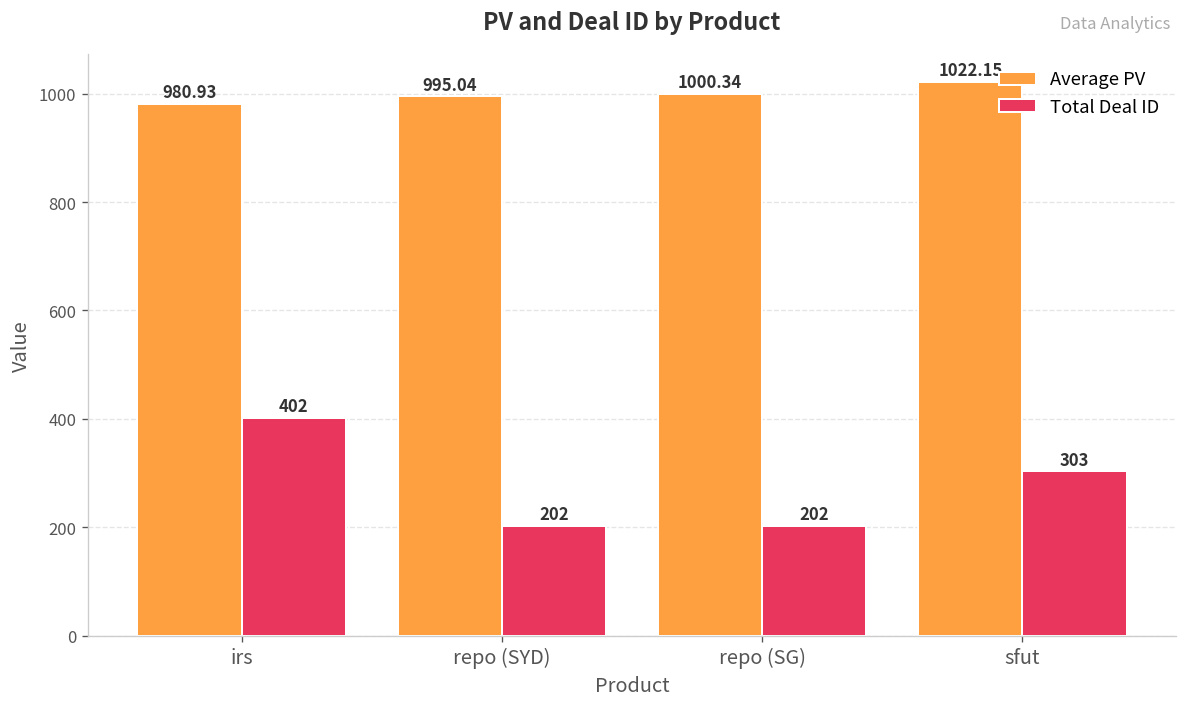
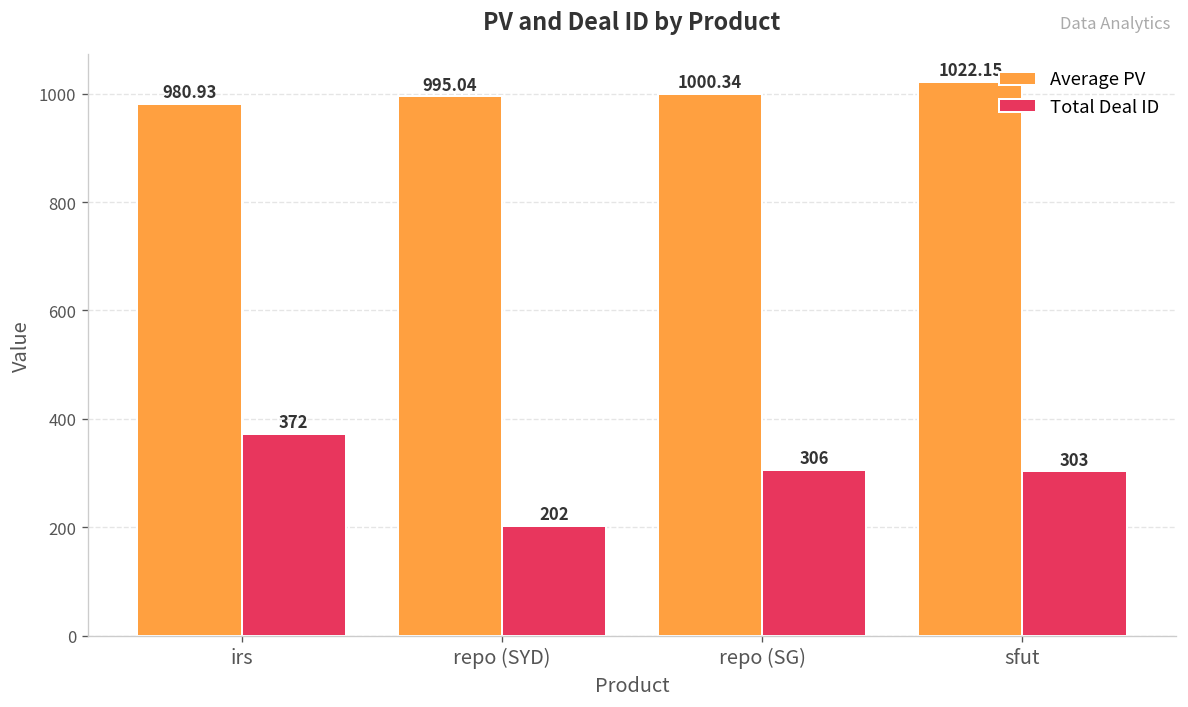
  {
    "Average PV": {
      "irs": 980.93,
      "repo (SYD)": 995.04,
      "repo (SG)": 1000.34,
      "sfut": 1022.15
    },
    "Total Deal ID": {
-     "irs": 402,
+     "irs": 372,
      "repo (SYD)": 202,
-     "repo (SG)": 202,
+     "repo (SG)": 306,
      "sfut": 303
    }
  }
